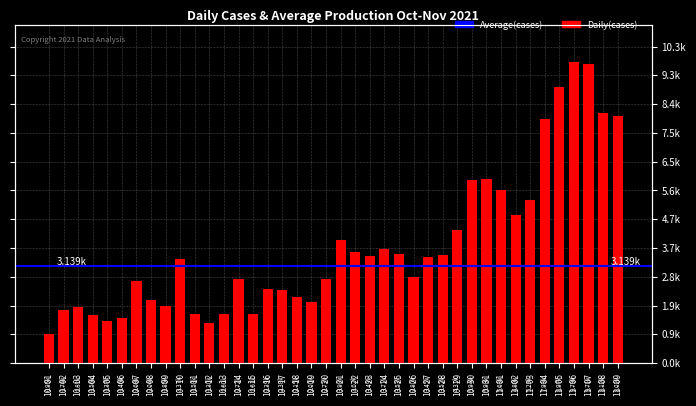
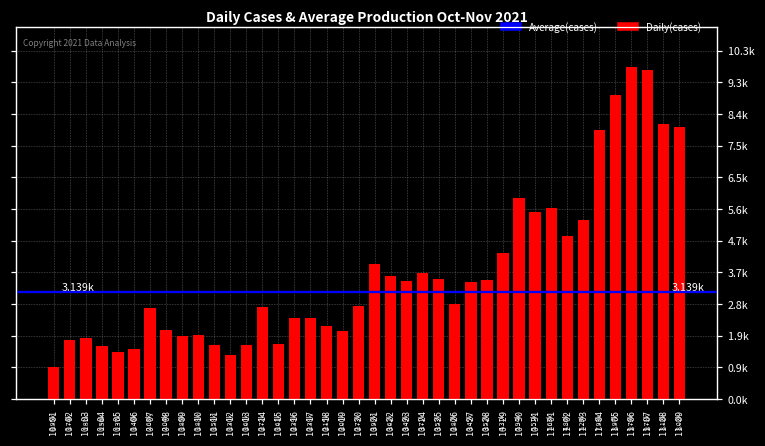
  {
-   "10-10": "3.37k",
-   "10-31": "5.98k"
+   "10-10": "1.88k",
+   "10-31": "5.51k"
  }
